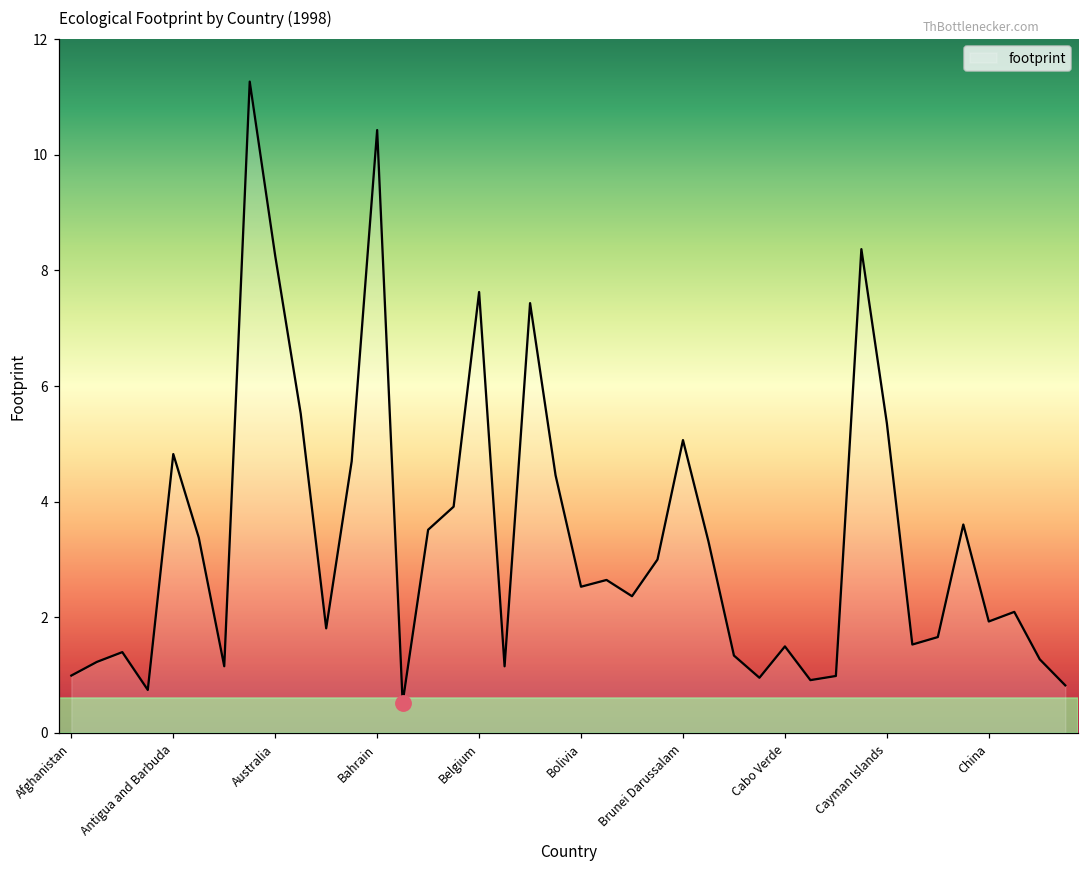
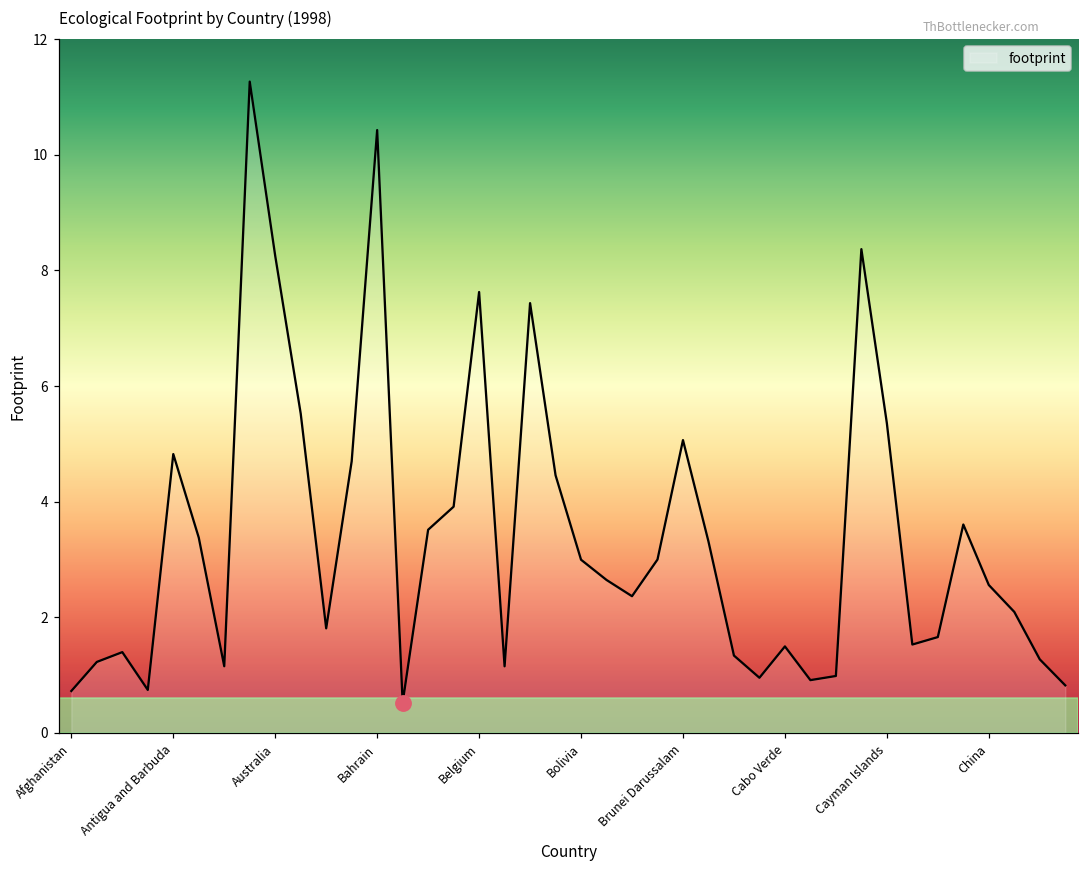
  {
    "footprint": {
-     "Afghanistan": 1.0,
+     "Afghanistan": 0.7,
      "Antigua and Barbuda": 4.8,
      "Australia": 8.3,
      "Bahrain": 10.4,
      "Belgium": 7.6,
-     "Bolivia": 2.5,
+     "Bolivia": 3.0,
      "Brunei Darussalam": 5.1,
      "Cabo Verde": 1.5,
      "Cayman Islands": 5.4,
-     "China": 1.9
+     "China": 2.6
    }
  }
